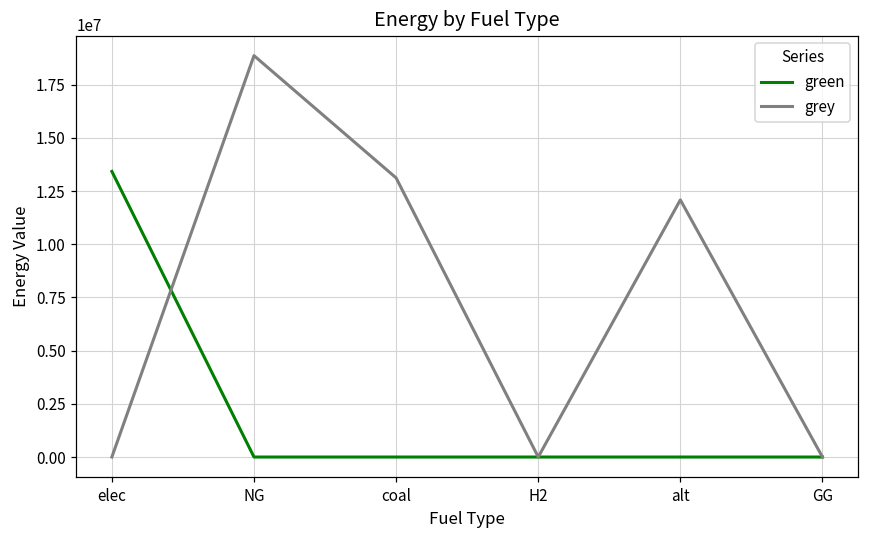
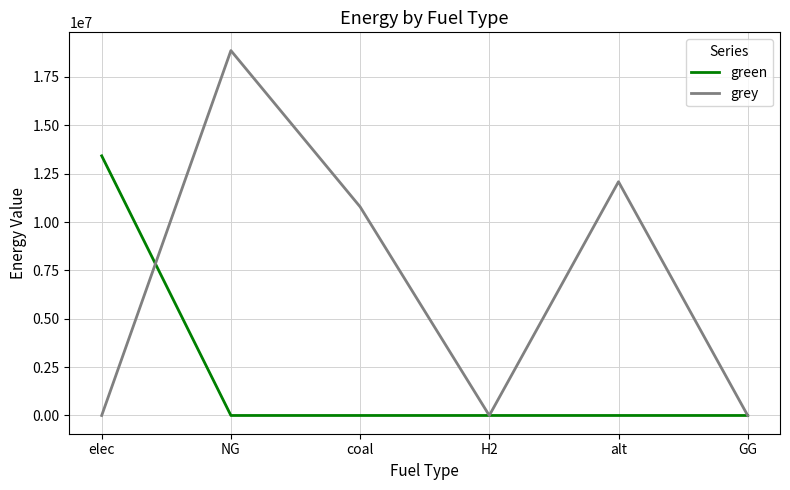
  {
    "green": {
      "elec": 13400000,
      "NG": 0,
      "coal": 0,
      "alt": 0
    },
    "grey": {
      "elec": 0,
      "NG": 18900000,
-     "coal": 13100000,
+     "coal": 10800000,
      "alt": 12100000
    }
  }
